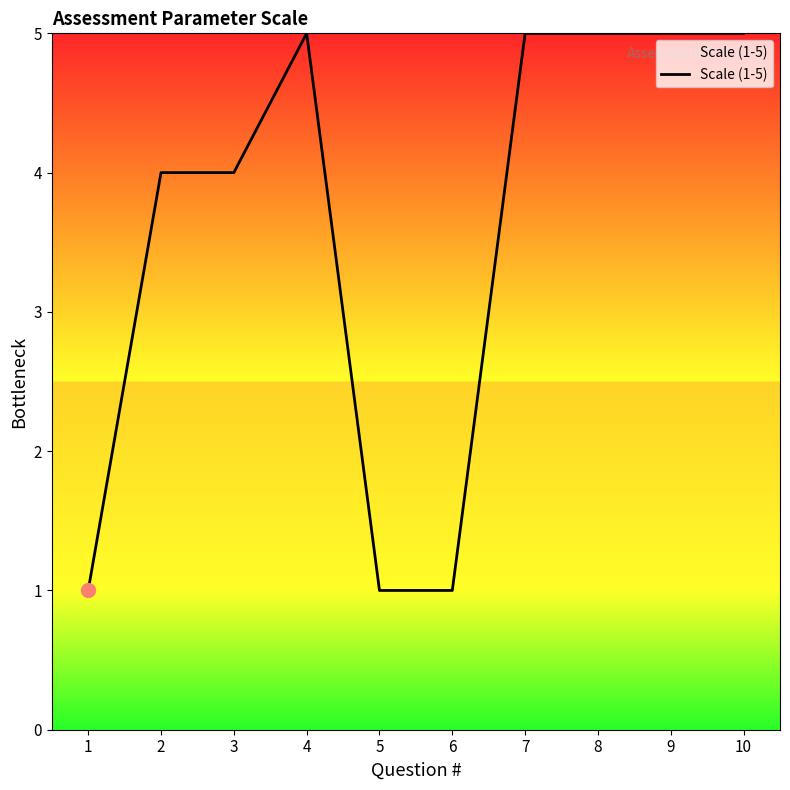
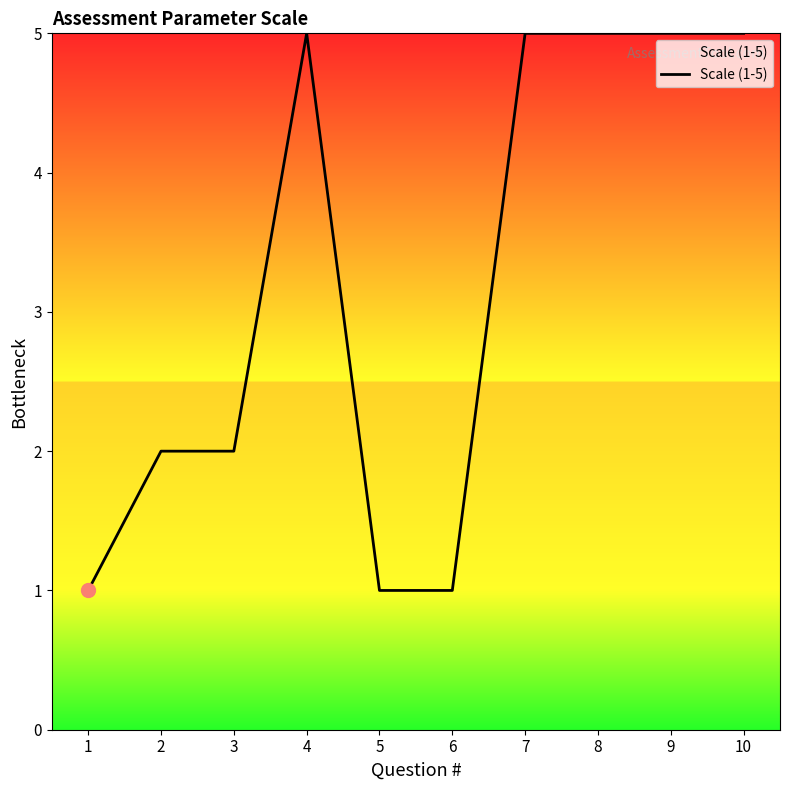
  {
    "Scale (1-5)": {
-     "2": 4,
-     "3": 4,
+     "2": 2,
+     "3": 2,
      "4": 5,
      "5": 1,
      "6": 1,
      "7": 5,
      "8": 5,
      "9": 5,
      "10": 5
    }
  }
